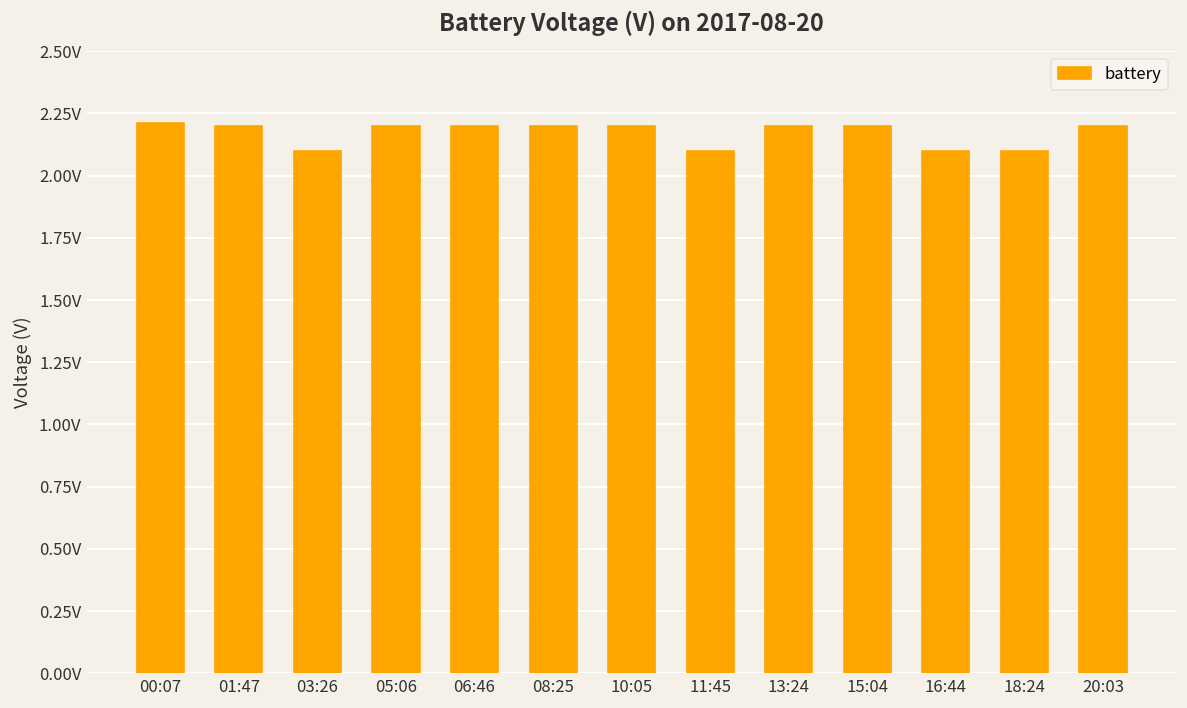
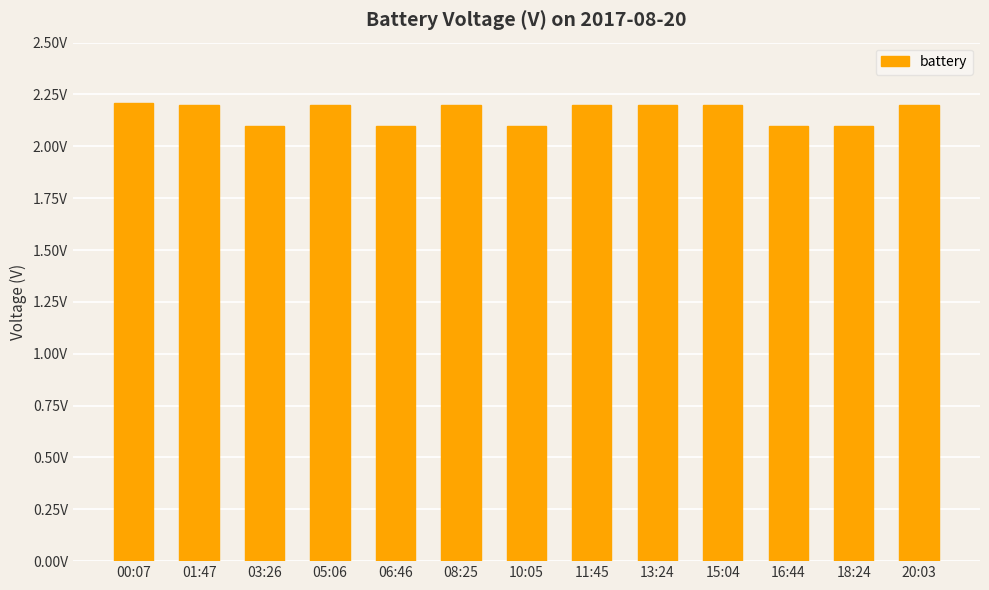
  {
    "00:07": "2.2V",
    "01:47": "2.2V",
    "03:26": "2.1V",
    "05:06": "2.2V",
-   "06:46": "2.2V",
+   "06:46": "2.1V",
    "08:25": "2.2V",
-   "10:05": "2.2V",
-   "11:45": "2.1V",
+   "10:05": "2.1V",
+   "11:45": "2.2V",
    "13:24": "2.2V",
    "15:04": "2.2V",
    "16:44": "2.1V",
    "18:24": "2.1V",
    "20:03": "2.2V"
  }
